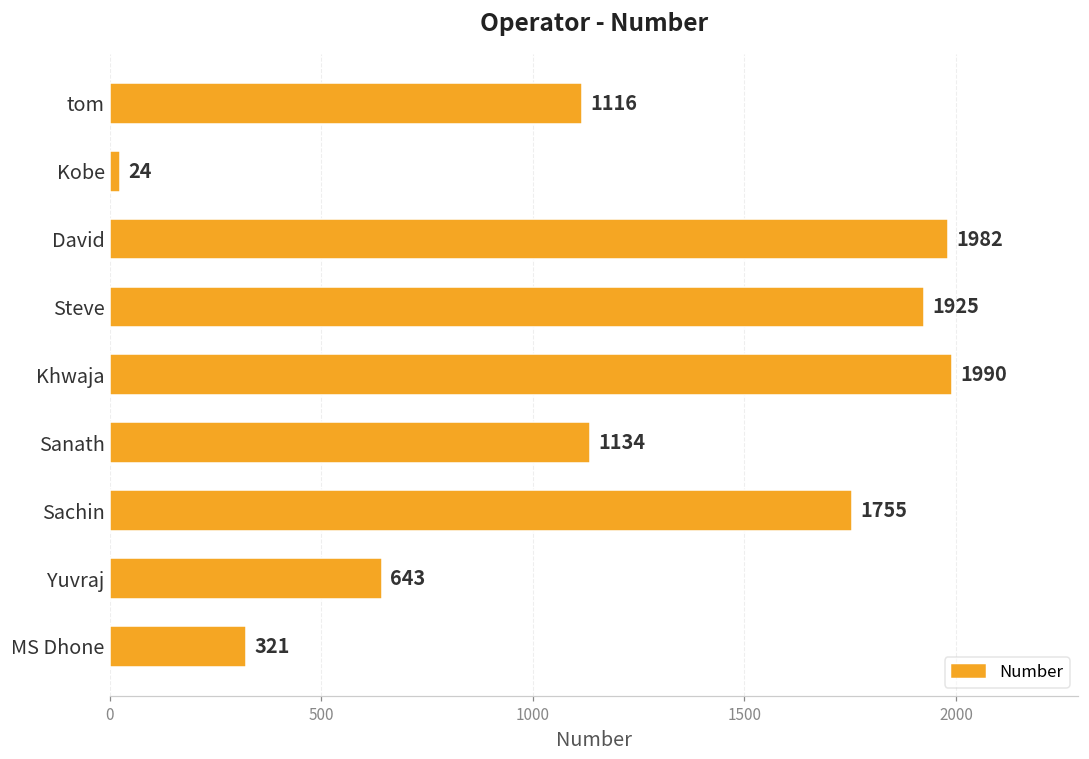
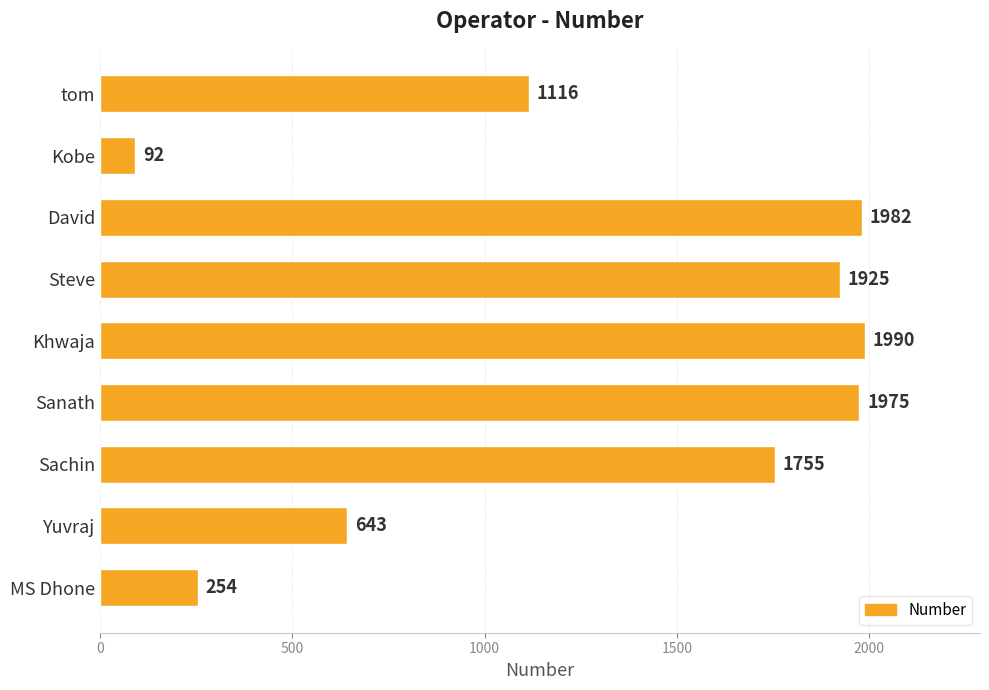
  {
    "tom": 1116,
-   "Kobe": 24,
+   "Kobe": 92,
    "David": 1982,
    "Steve": 1925,
    "Khwaja": 1990,
-   "Sanath": 1134,
+   "Sanath": 1975,
    "Sachin": 1755,
    "Yuvraj": 643,
-   "MS Dhone": 321
+   "MS Dhone": 254
  }
